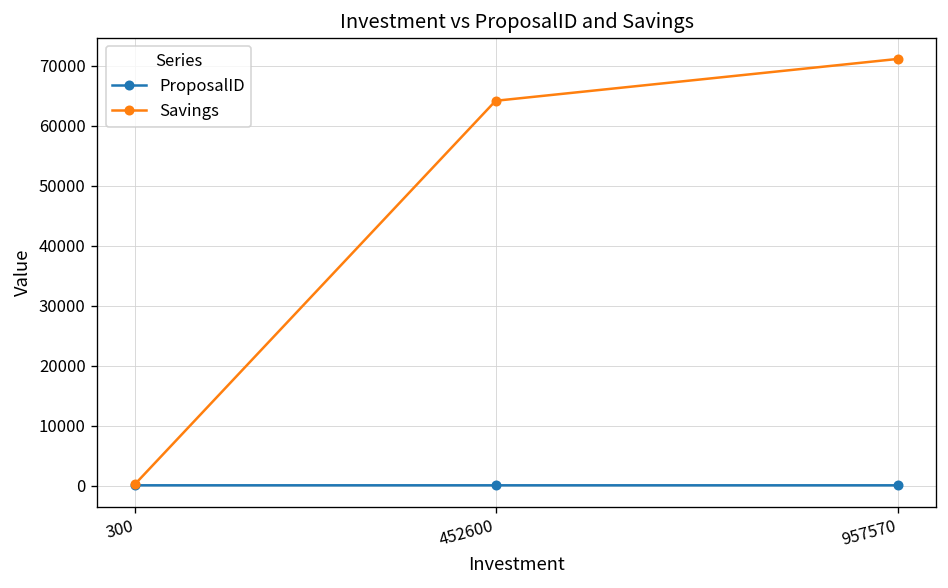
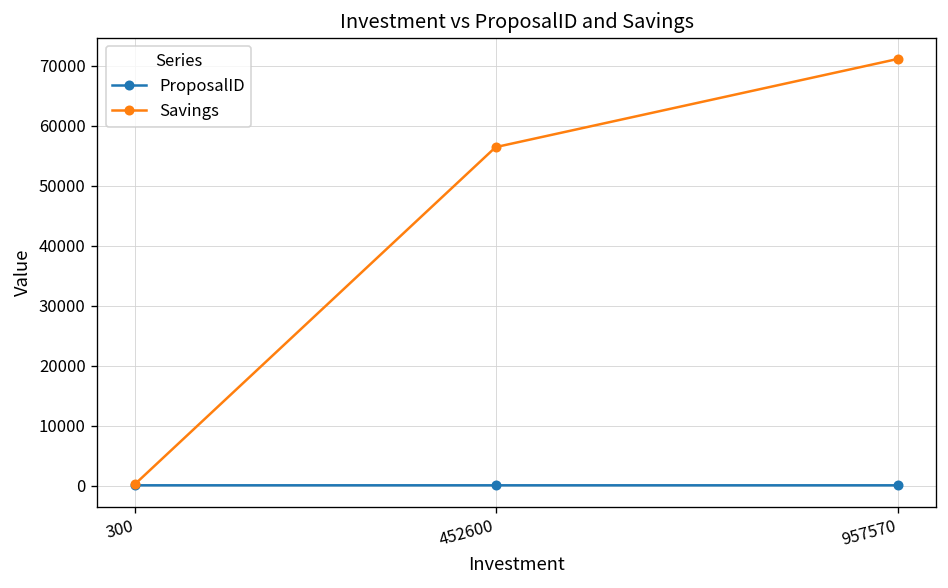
  {
    "ProposalID": {
      "452600": 0,
      "957570": 0
    },
    "Savings": {
-     "452600": 64000,
+     "452600": 56000,
      "957570": 71000
    }
  }
